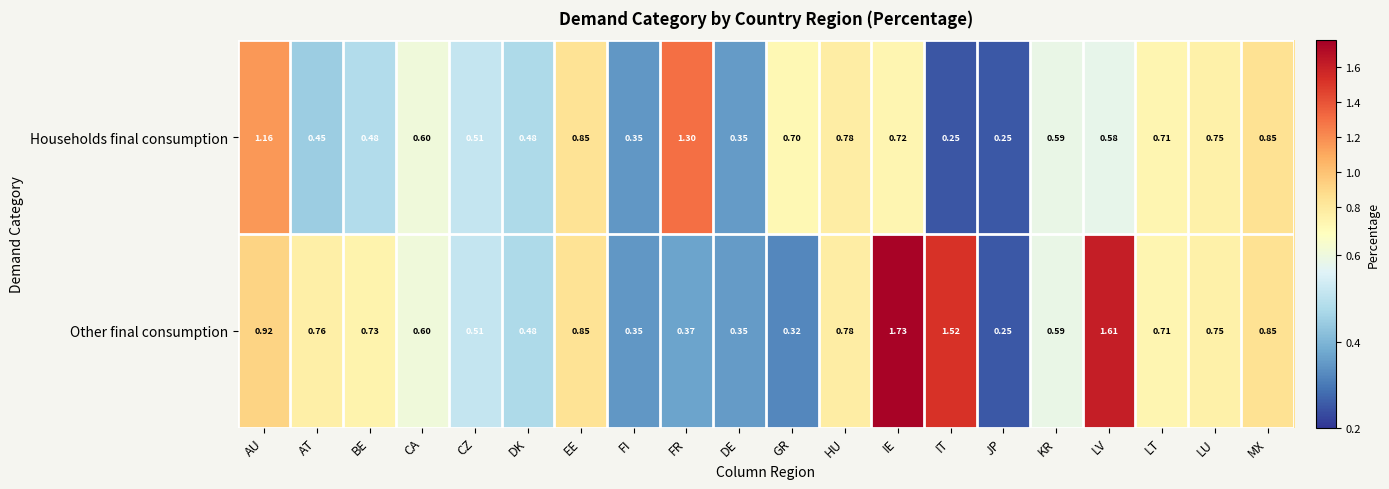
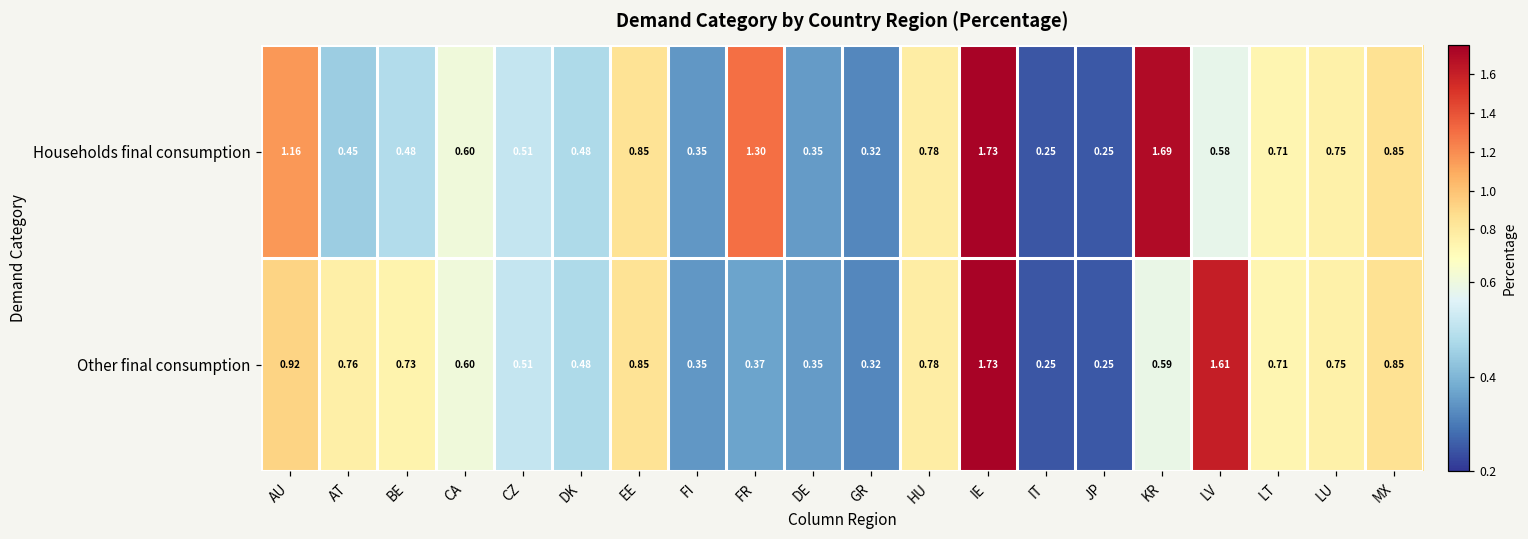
  {
    "Households final consumption": {
      "AU": 1.16,
      "AT": 0.45,
      "BE": 0.48,
      "CA": 0.60,
      "CZ": 0.51,
      "DK": 0.48,
      "EE": 0.85,
      "FI": 0.35,
      "FR": 1.30,
      "DE": 0.35,
-     "GR": 0.70,
+     "GR": 0.32,
      "HU": 0.78,
-     "IE": 0.72,
+     "IE": 1.73,
      "IT": 0.25,
      "JP": 0.25,
-     "KR": 0.59,
+     "KR": 1.69,
      "LV": 0.58,
      "LT": 0.71,
      "LU": 0.75,
      "MX": 0.85
    },
    "Other final consumption": {
      "AU": 0.92,
      "AT": 0.76,
      "BE": 0.73,
      "CA": 0.60,
      "CZ": 0.51,
      "DK": 0.48,
      "EE": 0.85,
      "FI": 0.35,
      "FR": 0.37,
      "DE": 0.35,
      "GR": 0.32,
      "HU": 0.78,
      "IE": 1.73,
-     "IT": 1.52,
+     "IT": 0.25,
      "JP": 0.25,
      "KR": 0.59,
      "LV": 1.61,
      "LT": 0.71,
      "LU": 0.75,
      "MX": 0.85
    }
  }
